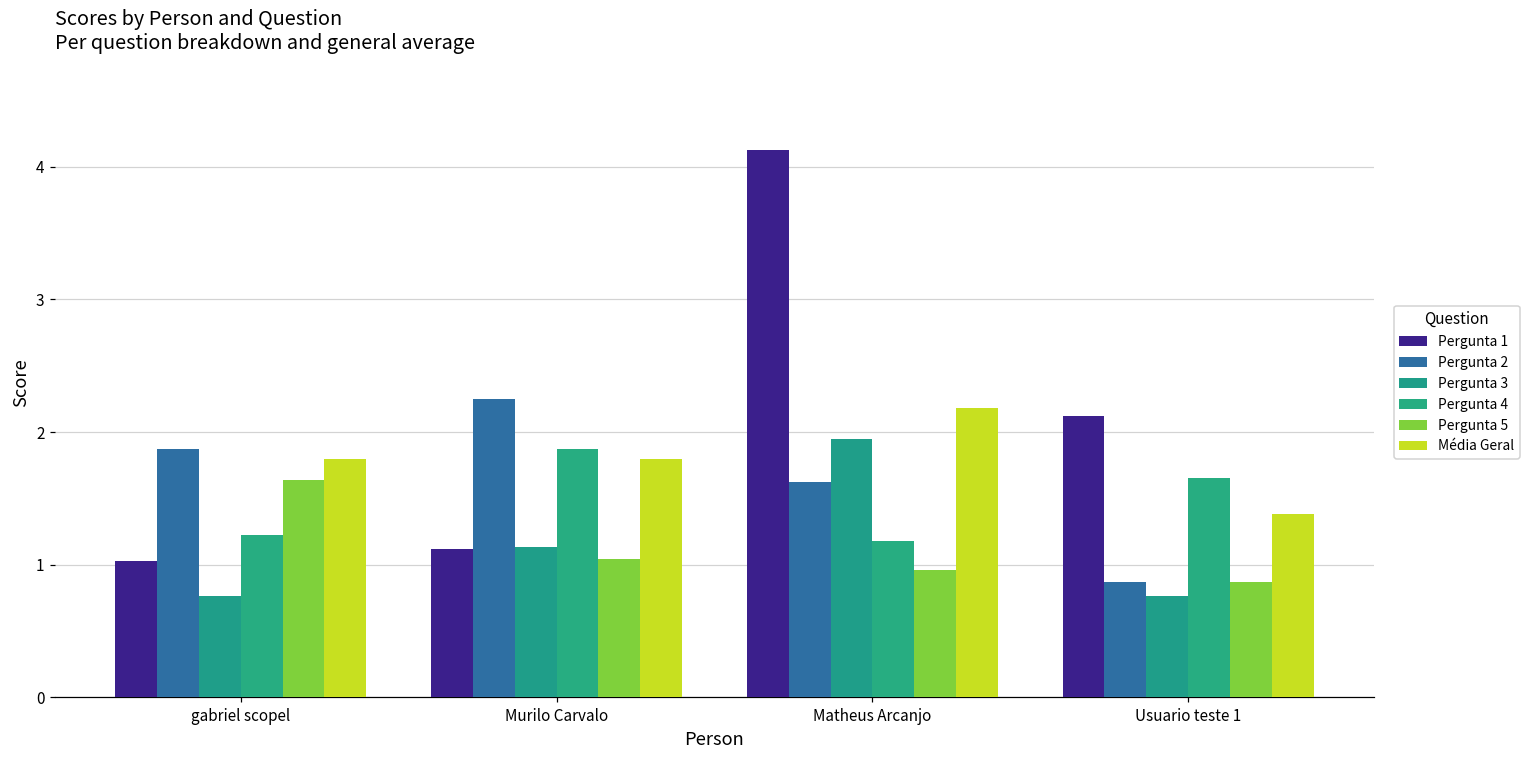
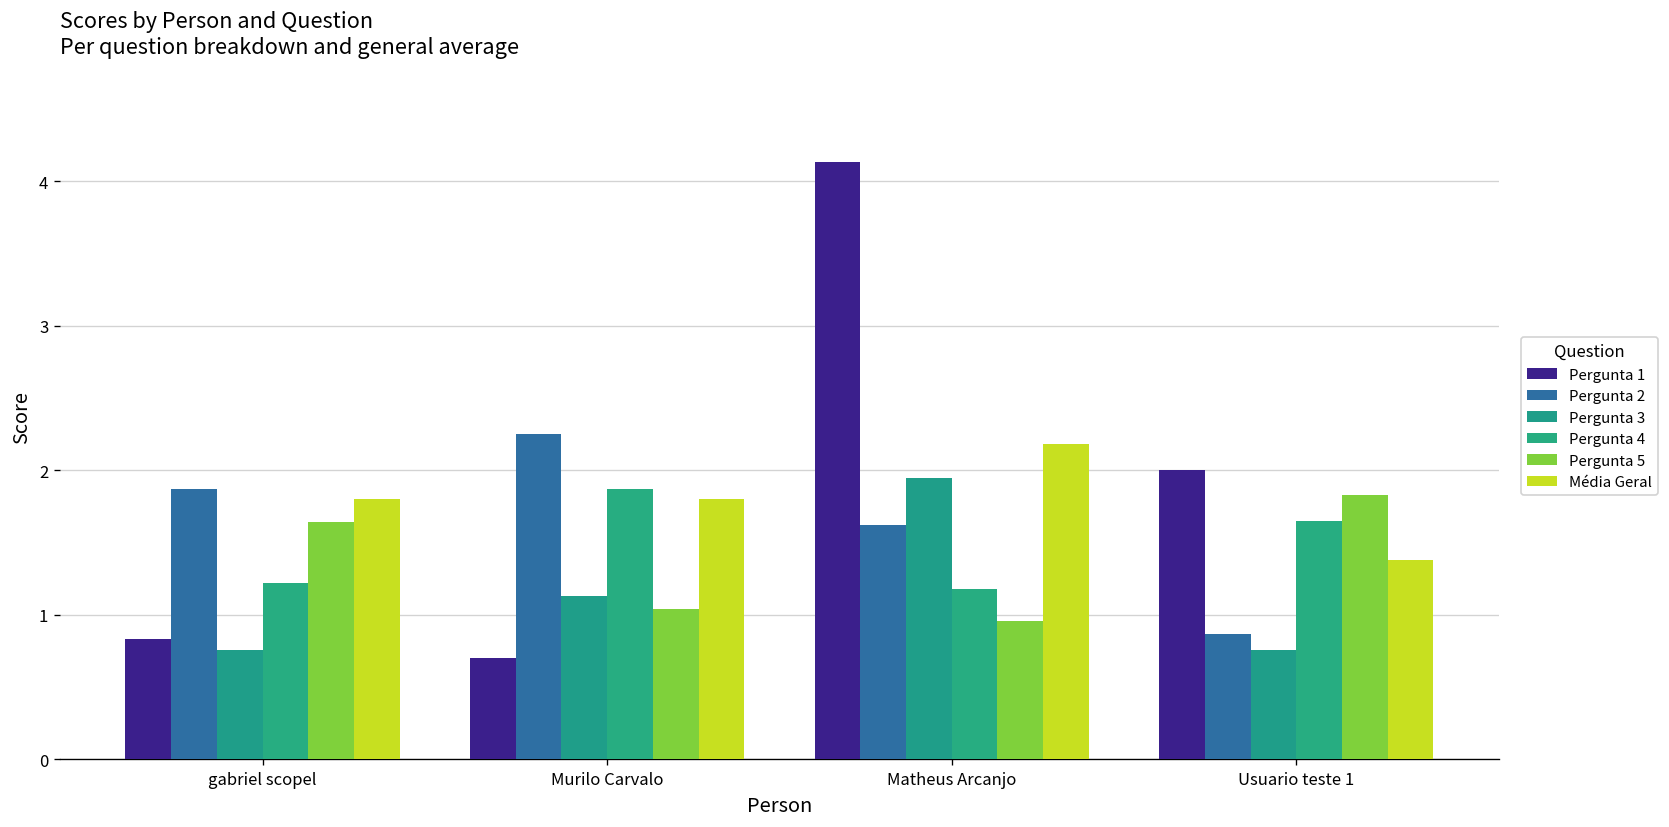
  {
    "Pergunta 1": {
-     "gabriel scopel": 1.03,
-     "Murilo Carvalo": 1.12,
+     "gabriel scopel": 0.83,
+     "Murilo Carvalo": 0.70,
      "Matheus Arcanjo": 4.13,
-     "Usuario teste 1": 2.12
+     "Usuario teste 1": 2.00
    },
    "Pergunta 5": {
      "gabriel scopel": 1.64,
      "Murilo Carvalo": 1.04,
      "Matheus Arcanjo": 0.96,
-     "Usuario teste 1": 0.87
+     "Usuario teste 1": 1.83
    },
    "Média Geral": {
      "gabriel scopel": 1.80,
      "Murilo Carvalo": 1.80,
      "Matheus Arcanjo": 2.18,
      "Usuario teste 1": 1.38
    }
  }
